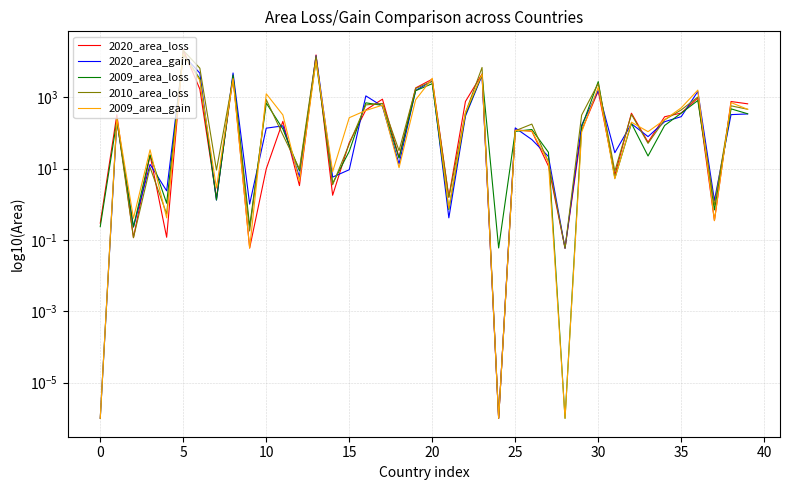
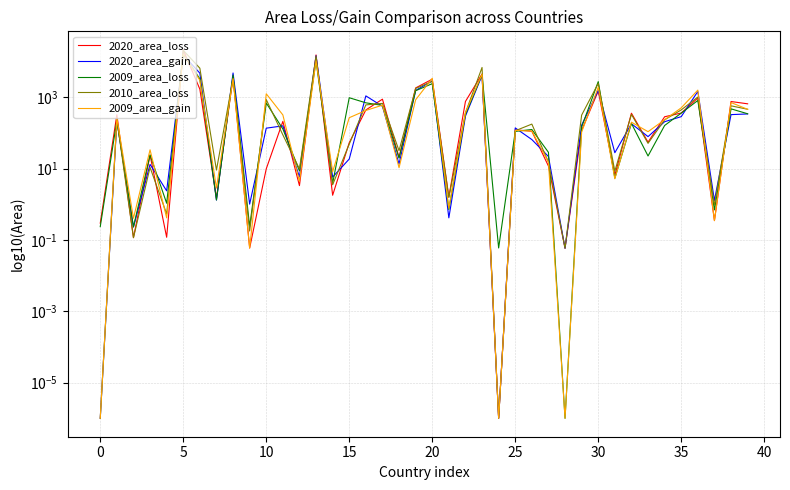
  {
    "2020_area_loss": {
      "0": 0.3,
      "10": 10
    },
    "2020_area_gain": {
      "10": 140,
-     "15": 9,
+     "15": 20,
      "35": 300
    },
    "2009_area_loss": {
      "0": 0.2,
      "10": 700,
-     "15": 30
+     "15": 1000
    },
    "2010_area_loss": {
      "10": 900
    },
    "2009_area_gain": {
      "10": 1200,
      "15": 300,
      "30": 2000
    }
  }
